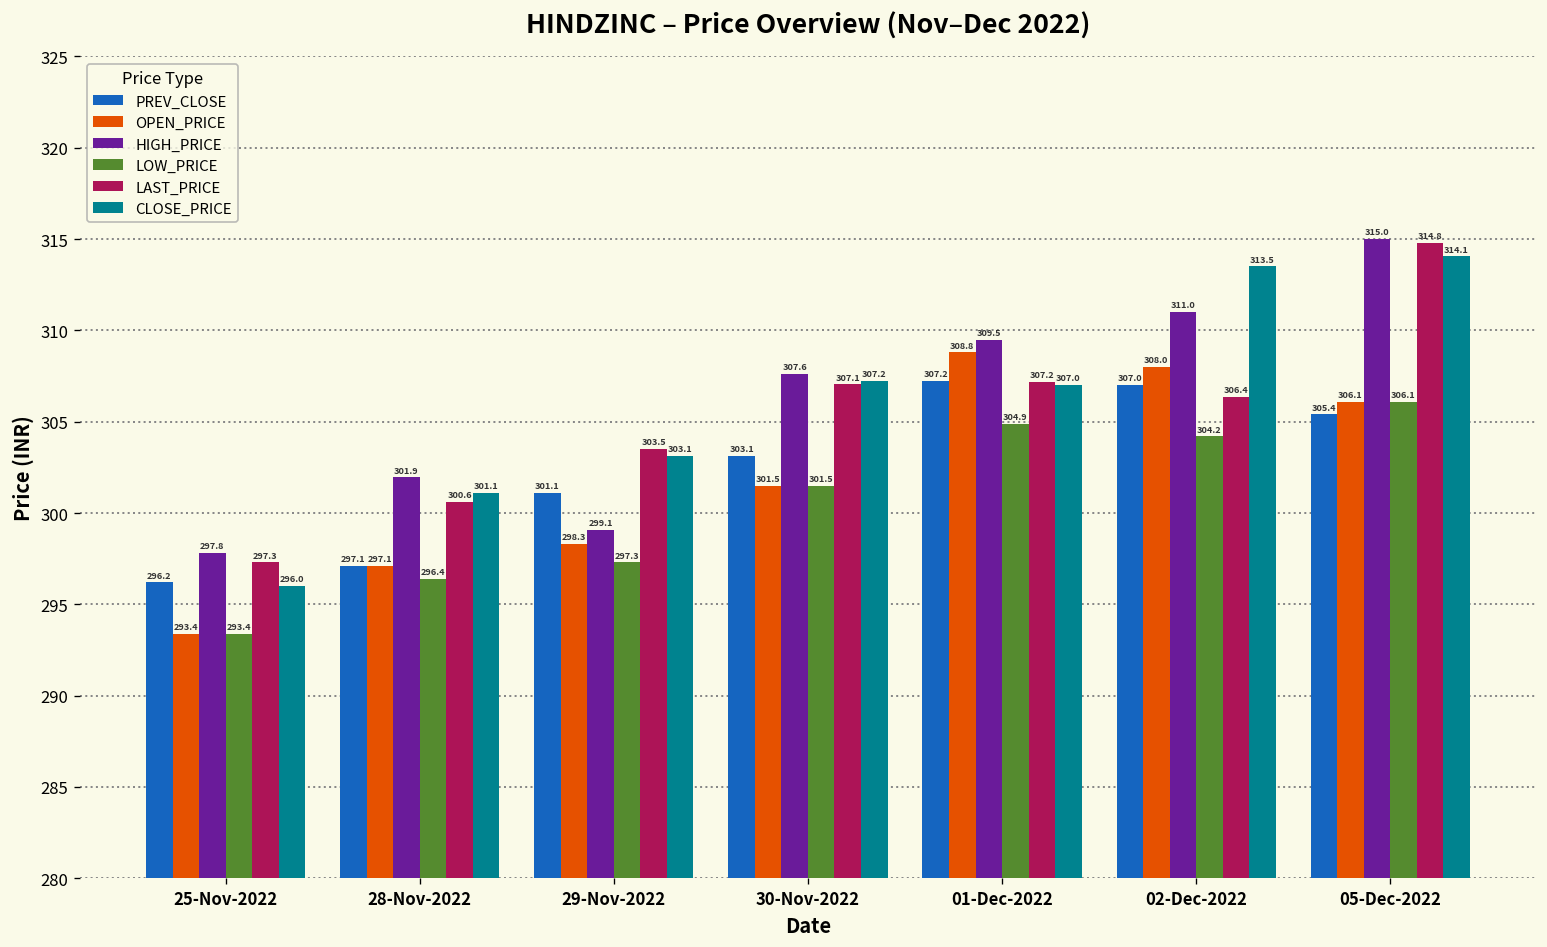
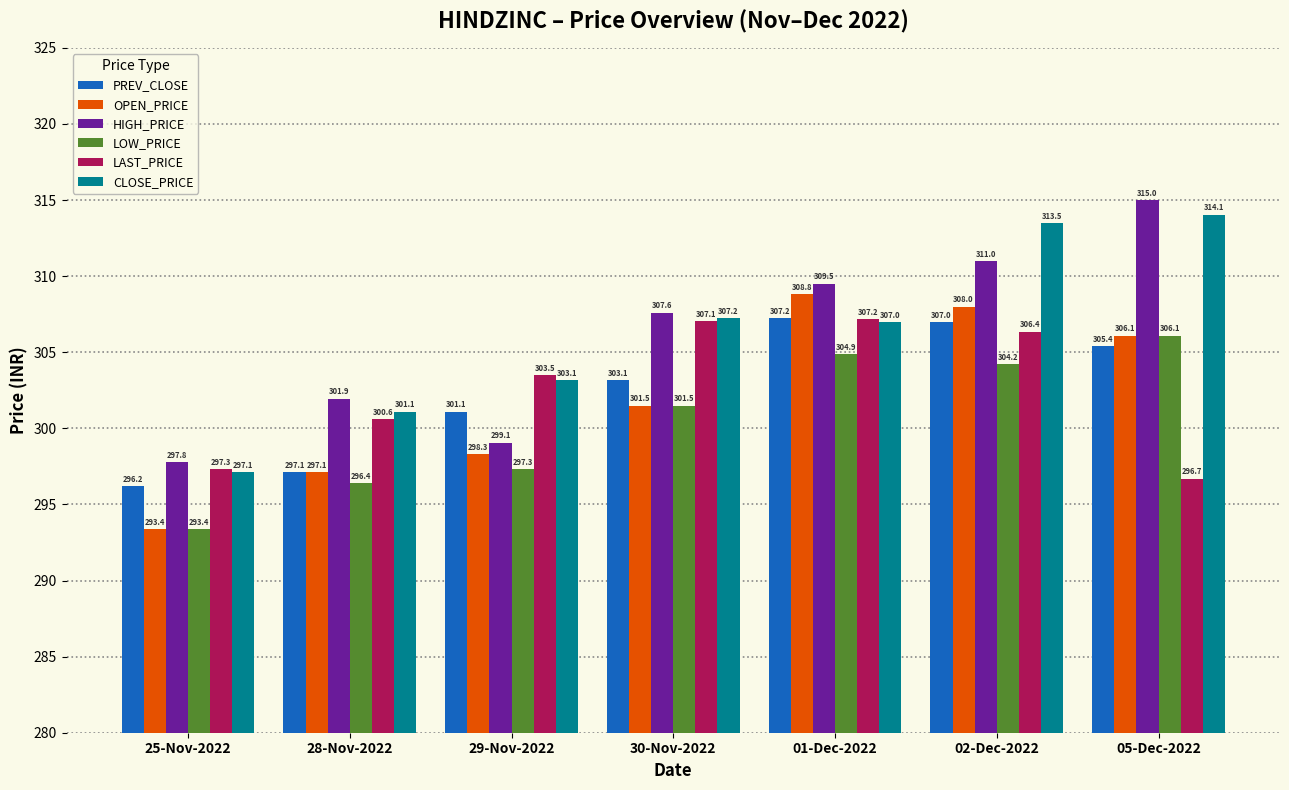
  {
    "PREV_CLOSE": {
      "25-Nov-2022": 296.2,
      "28-Nov-2022": 297.1,
      "29-Nov-2022": 301.1,
      "30-Nov-2022": 303.1,
      "01-Dec-2022": 307.2,
      "02-Dec-2022": 307.0,
      "05-Dec-2022": 305.4
    },
    "OPEN_PRICE": {
      "25-Nov-2022": 293.4,
      "28-Nov-2022": 297.1,
      "29-Nov-2022": 298.3,
      "30-Nov-2022": 301.5,
      "01-Dec-2022": 308.8,
      "02-Dec-2022": 308.0,
      "05-Dec-2022": 306.1
    },
    "HIGH_PRICE": {
      "25-Nov-2022": 297.8,
      "28-Nov-2022": 301.9,
      "29-Nov-2022": 299.1,
      "30-Nov-2022": 307.6,
      "01-Dec-2022": 309.5,
      "02-Dec-2022": 311.0,
      "05-Dec-2022": 315.0
    },
    "LOW_PRICE": {
      "25-Nov-2022": 293.4,
      "28-Nov-2022": 296.4,
      "29-Nov-2022": 297.3,
      "30-Nov-2022": 301.5,
      "01-Dec-2022": 304.9,
      "02-Dec-2022": 304.2,
      "05-Dec-2022": 306.1
    },
    "LAST_PRICE": {
      "25-Nov-2022": 297.3,
      "28-Nov-2022": 300.6,
      "29-Nov-2022": 303.5,
      "30-Nov-2022": 307.1,
      "01-Dec-2022": 307.2,
      "02-Dec-2022": 306.4,
-     "05-Dec-2022": 314.8
+     "05-Dec-2022": 296.7
    },
    "CLOSE_PRICE": {
-     "25-Nov-2022": 296.0,
+     "25-Nov-2022": 297.1,
      "28-Nov-2022": 301.1,
      "29-Nov-2022": 303.1,
      "30-Nov-2022": 307.2,
      "01-Dec-2022": 307.0,
      "02-Dec-2022": 313.5,
      "05-Dec-2022": 314.1
    }
  }
